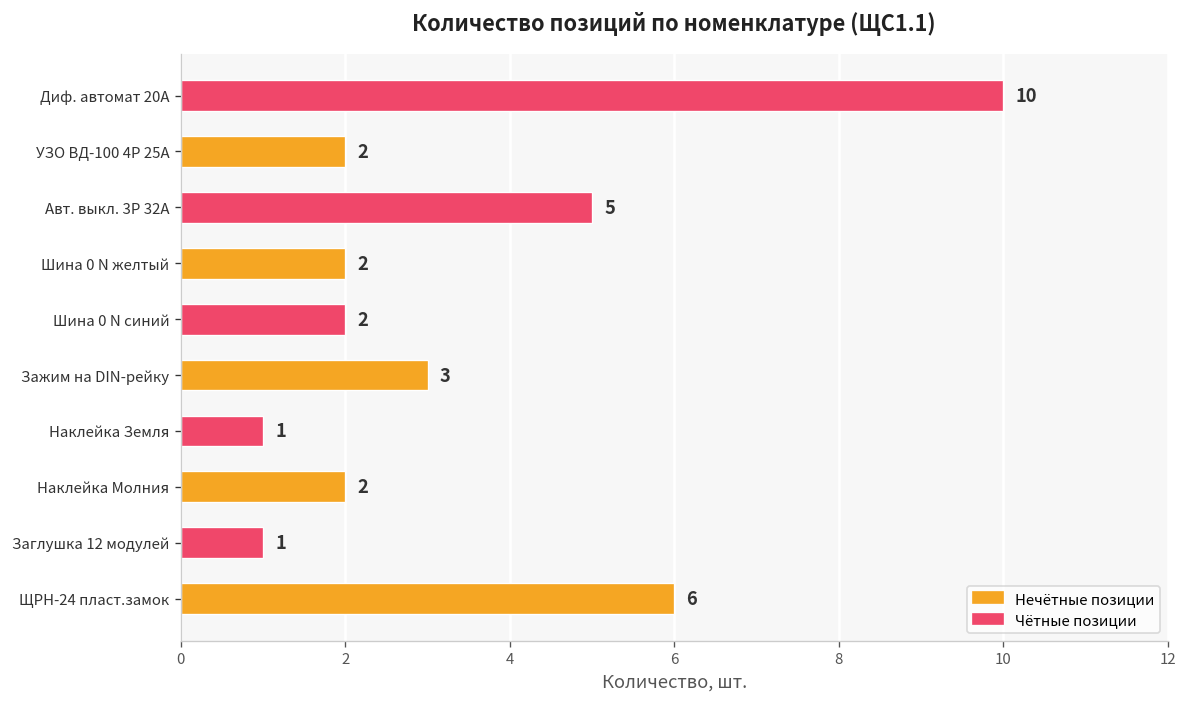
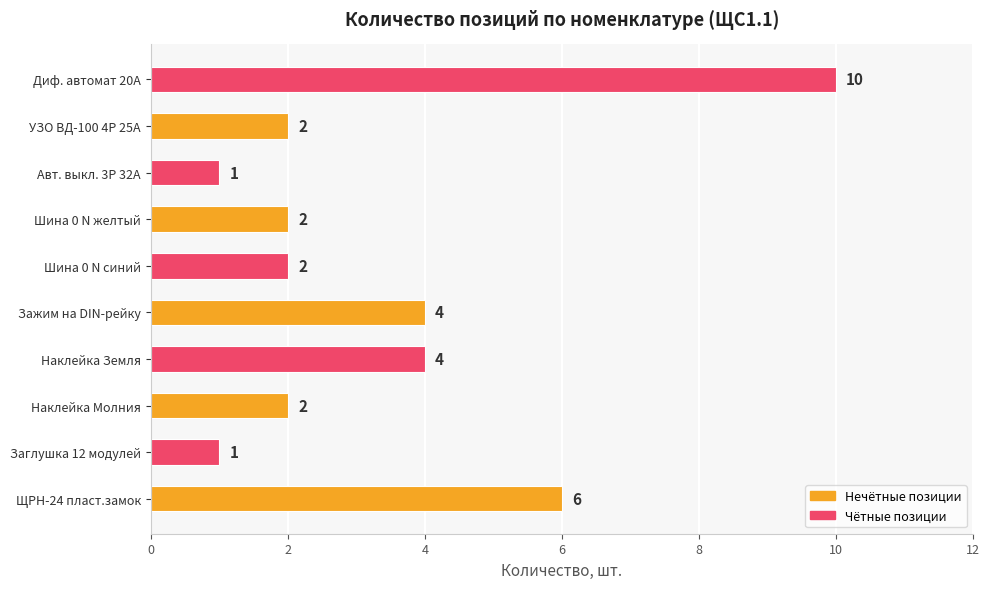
  {
    "Диф. автомат 20А": 10,
    "УЗО ВД-100 4P 25А": 2,
-   "Авт. выкл. 3P 32А": 5,
+   "Авт. выкл. 3P 32А": 1,
    "Шина 0 N желтый": 2,
    "Шина 0 N синий": 2,
-   "Зажим на DIN-рейку": 3,
-   "Наклейка Земля": 1,
+   "Зажим на DIN-рейку": 4,
+   "Наклейка Земля": 4,
    "Наклейка Молния": 2,
    "Заглушка 12 модулей": 1,
    "ЩРН-24 пласт.замок": 6
  }
